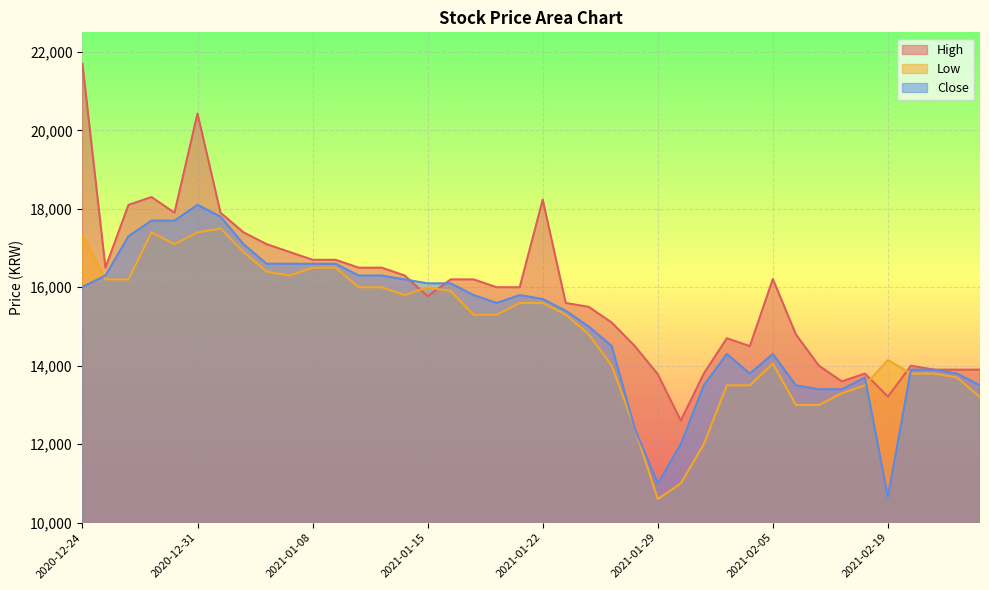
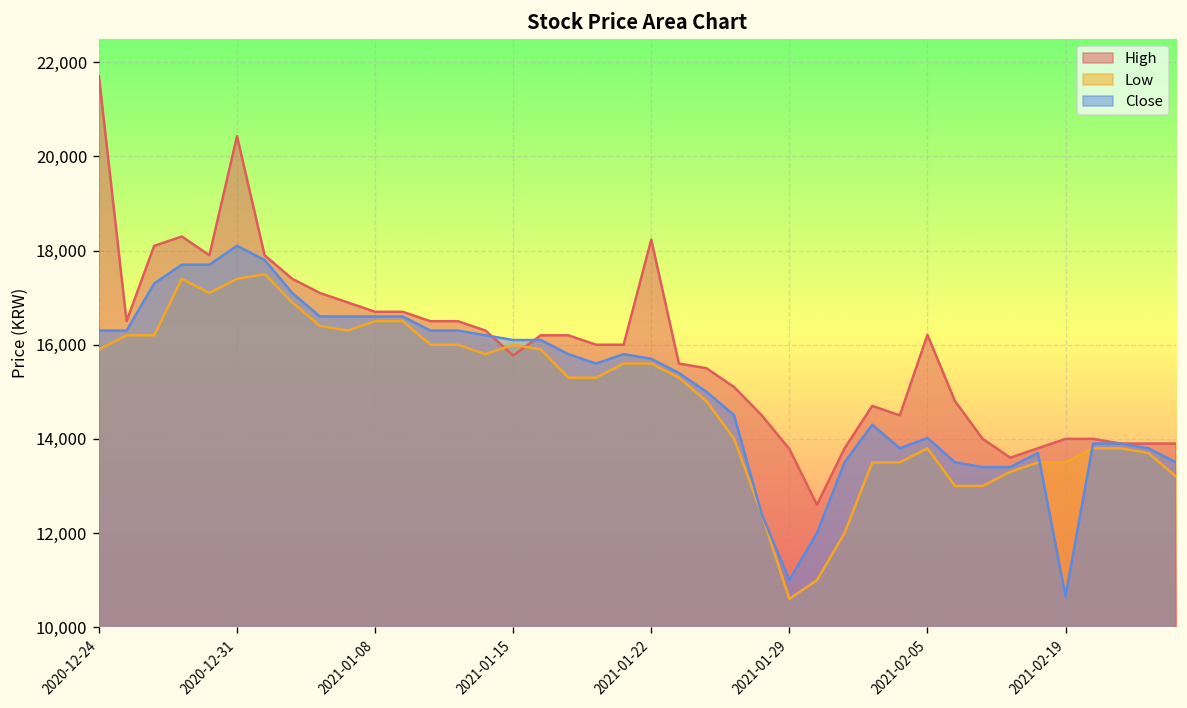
  {
    "High": {
      "2020-12-24": "21,700",
      "2020-12-31": "20,400",
      "2021-01-08": "16,700",
      "2021-01-15": "15,800",
      "2021-01-22": "18,200",
      "2021-01-29": "13,800",
      "2021-02-05": "16,200",
-     "2021-02-19": "13,200"
+     "2021-02-19": "14,000"
    },
    "Low": {
-     "2020-12-24": "17,300",
+     "2020-12-24": "15,900",
      "2020-12-31": "17,400",
      "2021-01-08": "16,500",
      "2021-01-15": "16,000",
      "2021-01-22": "15,600",
      "2021-01-29": "10,600",
-     "2021-02-05": "14,100",
-     "2021-02-19": "14,100"
+     "2021-02-05": "13,800",
+     "2021-02-19": "13,500"
    },
    "Close": {
-     "2020-12-24": "16,000",
+     "2020-12-24": "16,300",
      "2020-12-31": "18,100",
      "2021-01-08": "16,600",
      "2021-01-15": "16,100",
      "2021-01-22": "15,700",
      "2021-01-29": "11,000",
-     "2021-02-05": "14,300",
+     "2021-02-05": "14,000",
      "2021-02-19": "10,700"
    }
  }
